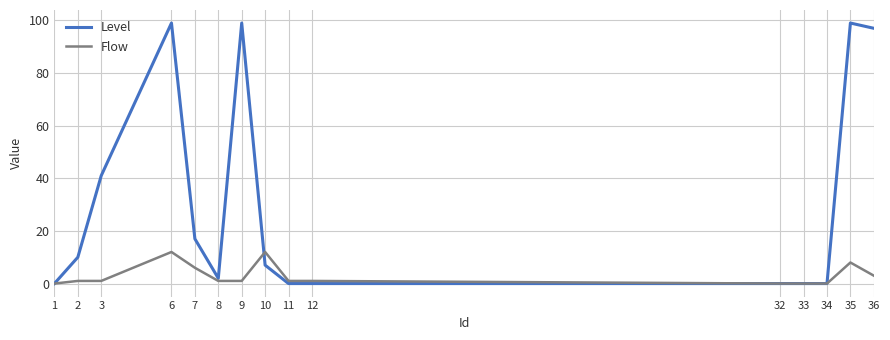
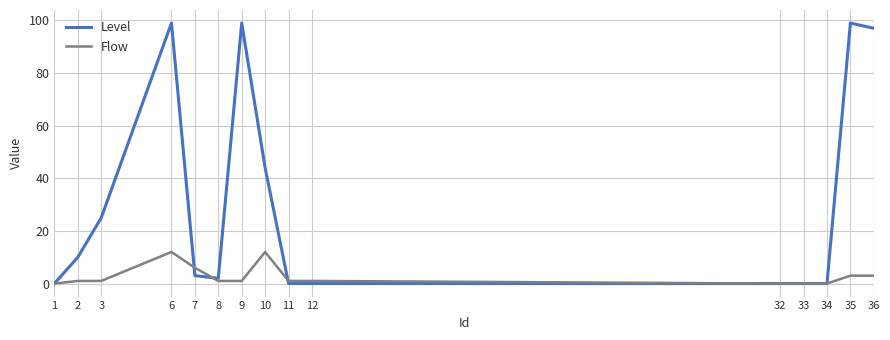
  {
    "Level": {
      "2": 10,
-     "3": 41,
+     "3": 25,
      "6": 99,
-     "7": 17,
+     "7": 3,
      "8": 2,
      "9": 99,
-     "10": 7,
+     "10": 44,
      "11": 0,
      "12": 0,
      "35": 99,
      "36": 97
    },
    "Flow": {
      "2": 1,
      "3": 1,
      "6": 12,
      "7": 6,
      "8": 1,
      "9": 1,
      "10": 12,
      "11": 1,
      "12": 1,
-     "35": 8,
+     "35": 3,
      "36": 3
    }
  }
